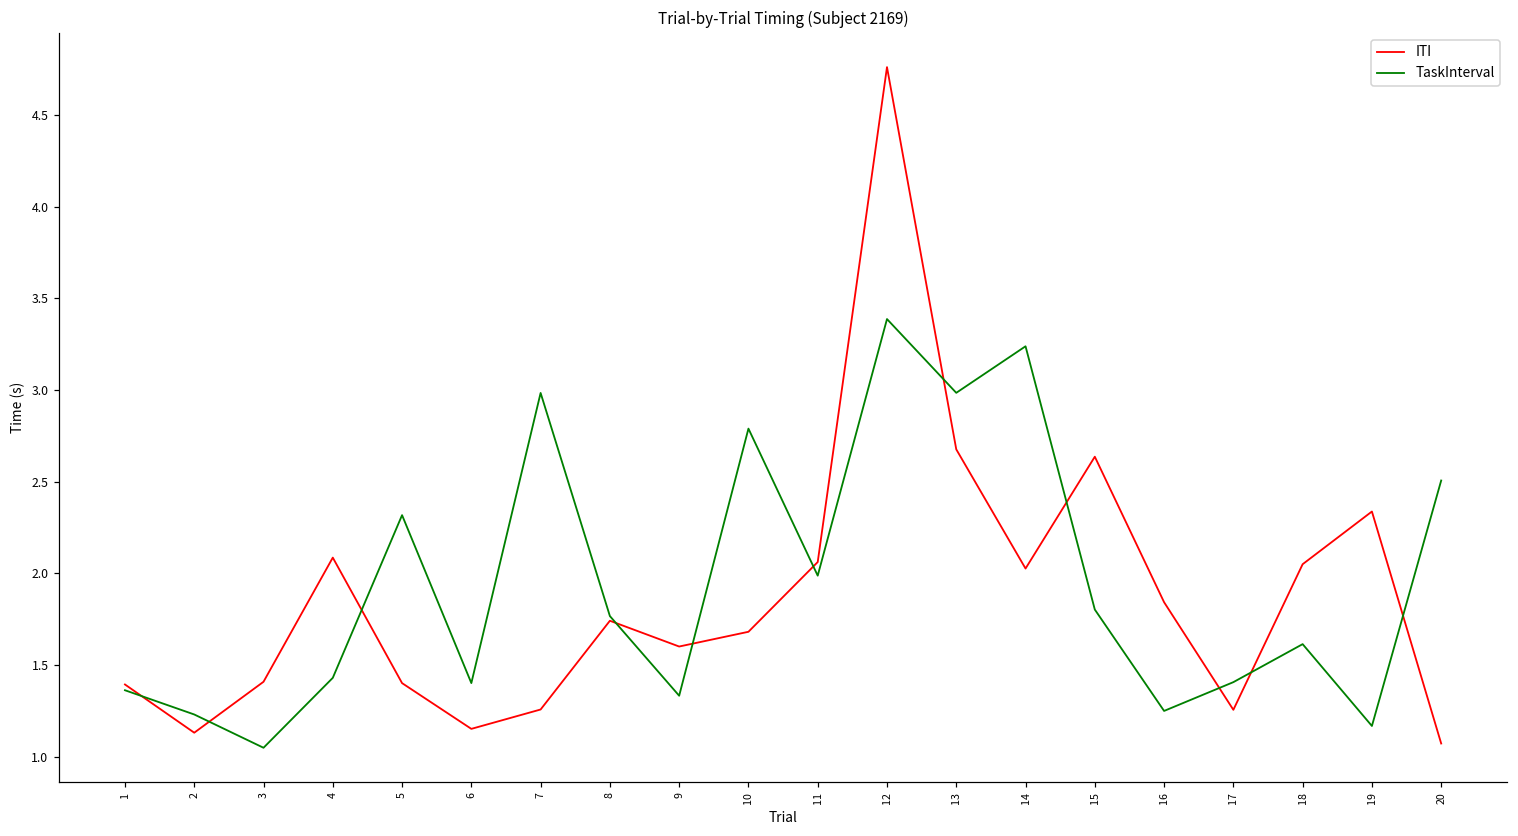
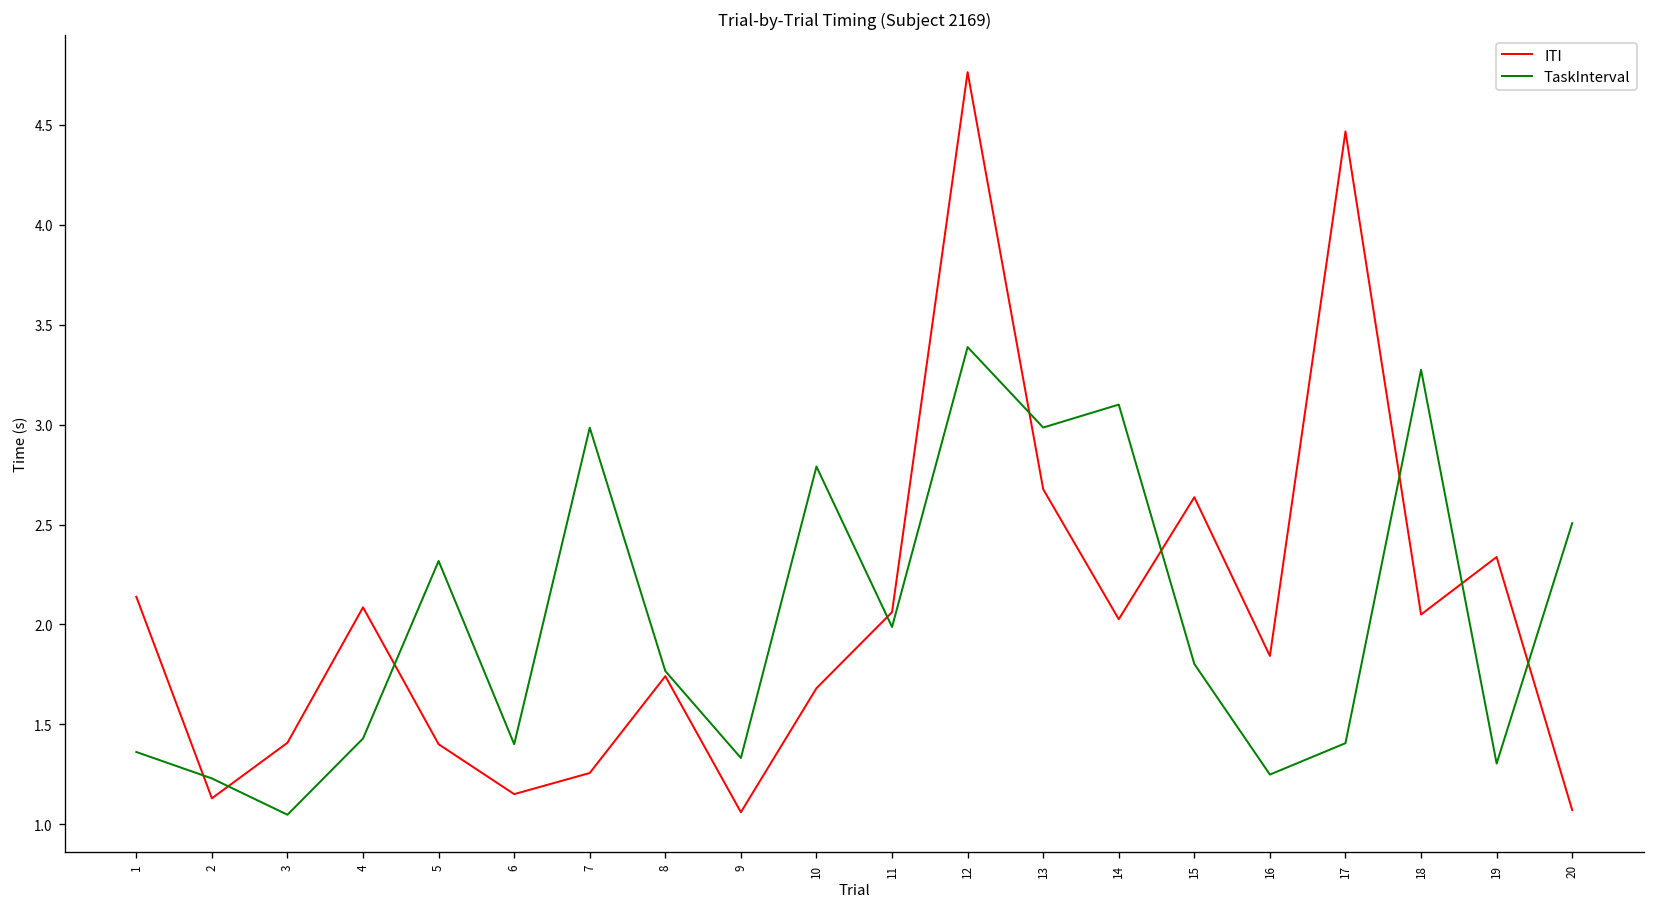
  {
    "ITI": {
-     "1": 1.39,
+     "1": 2.14,
      "2": 1.13,
      "3": 1.41,
      "4": 2.09,
      "5": 1.40,
      "6": 1.15,
      "7": 1.26,
      "8": 1.74,
-     "9": 1.60,
+     "9": 1.06,
      "10": 1.68,
      "11": 2.06,
      "12": 4.76,
      "13": 2.68,
      "14": 2.03,
      "15": 2.64,
      "16": 1.84,
-     "17": 1.26,
+     "17": 4.47,
      "18": 2.05,
      "19": 2.34,
      "20": 1.07
    },
    "TaskInterval": {
      "1": 1.36,
      "2": 1.23,
      "3": 1.05,
      "4": 1.43,
      "5": 2.32,
      "6": 1.40,
      "7": 2.98,
      "8": 1.77,
      "9": 1.33,
      "10": 2.79,
      "11": 1.99,
      "12": 3.39,
      "13": 2.99,
-     "14": 3.24,
+     "14": 3.10,
      "15": 1.80,
      "16": 1.25,
      "17": 1.41,
-     "18": 1.61,
-     "19": 1.17,
+     "18": 3.27,
+     "19": 1.30,
      "20": 2.51
    }
  }
